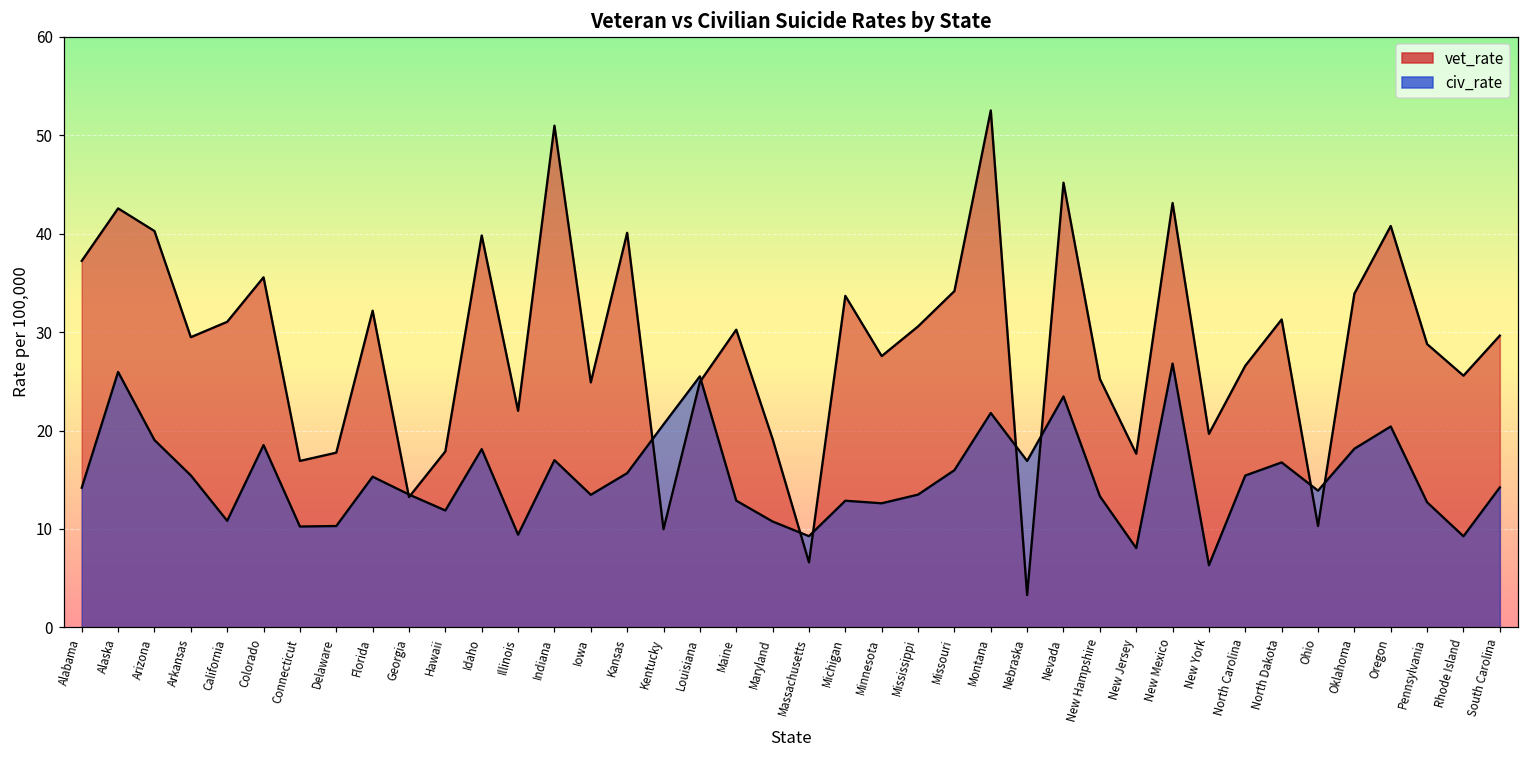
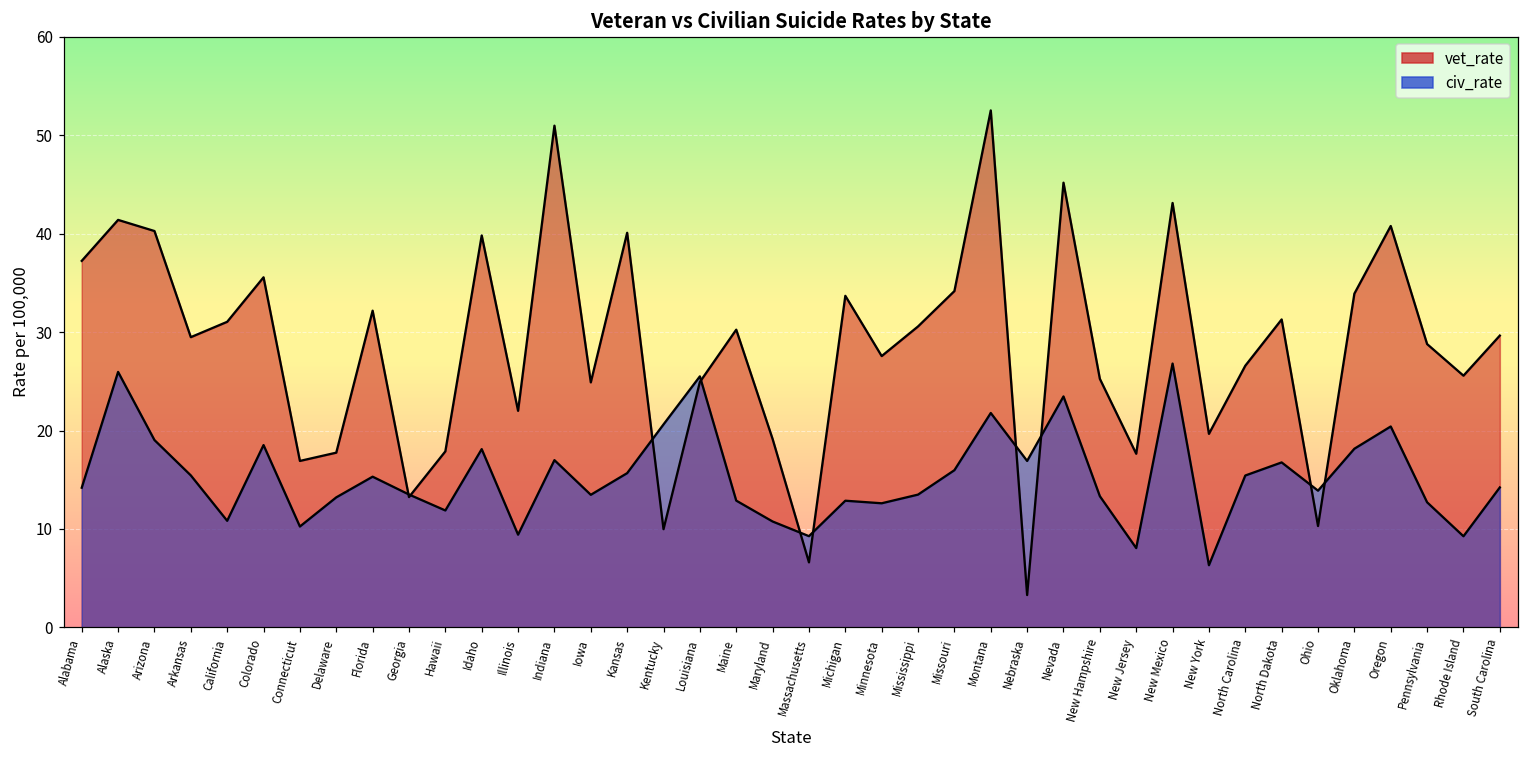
  {
    "vet_rate": {
      "Alabama": 37,
-     "Alaska": 43,
+     "Alaska": 41,
      "Arizona": 40,
      "Arkansas": 29,
      "California": 31,
      "Colorado": 36,
      "Connecticut": 17,
      "Delaware": 18,
      "Florida": 32,
      "Hawaii": 18,
      "Idaho": 40,
      "Illinois": 22,
      "Indiana": 51,
      "Iowa": 25,
      "Kansas": 40,
      "Kentucky": 10,
      "Louisiana": 25,
      "Maine": 30,
      "Maryland": 19,
      "Massachusetts": 7,
      "Michigan": 34,
      "Minnesota": 28,
      "Mississippi": 31,
      "Missouri": 34,
      "Montana": 53,
      "Nebraska": 3,
      "Nevada": 45,
      "New Hampshire": 25,
      "New Jersey": 18,
      "New Mexico": 43,
      "New York": 20,
      "North Carolina": 27,
      "North Dakota": 31,
      "Ohio": 10,
      "Oklahoma": 34,
      "Oregon": 41,
      "Pennsylvania": 29,
      "Rhode Island": 26,
      "South Carolina": 30
    },
    "civ_rate": {
      "Alabama": 14,
      "Alaska": 26,
      "Arizona": 19,
      "Arkansas": 15,
      "California": 11,
      "Colorado": 19,
      "Connecticut": 10,
-     "Delaware": 10,
+     "Delaware": 13,
      "Florida": 15,
      "Hawaii": 12,
      "Idaho": 18,
      "Illinois": 9,
      "Indiana": 17,
      "Iowa": 13,
      "Kansas": 16,
      "Kentucky": 21,
      "Louisiana": 26,
      "Maine": 13,
      "Maryland": 11,
      "Massachusetts": 9,
      "Michigan": 13,
      "Minnesota": 13,
      "Mississippi": 13,
      "Missouri": 16,
      "Montana": 22,
      "Nebraska": 17,
      "Nevada": 23,
      "New Hampshire": 13,
      "New Jersey": 8,
      "New Mexico": 27,
      "New York": 6,
      "North Carolina": 15,
      "North Dakota": 17,
      "Ohio": 14,
      "Oklahoma": 18,
      "Oregon": 20,
      "Pennsylvania": 13,
      "Rhode Island": 9,
      "South Carolina": 14
    }
  }
